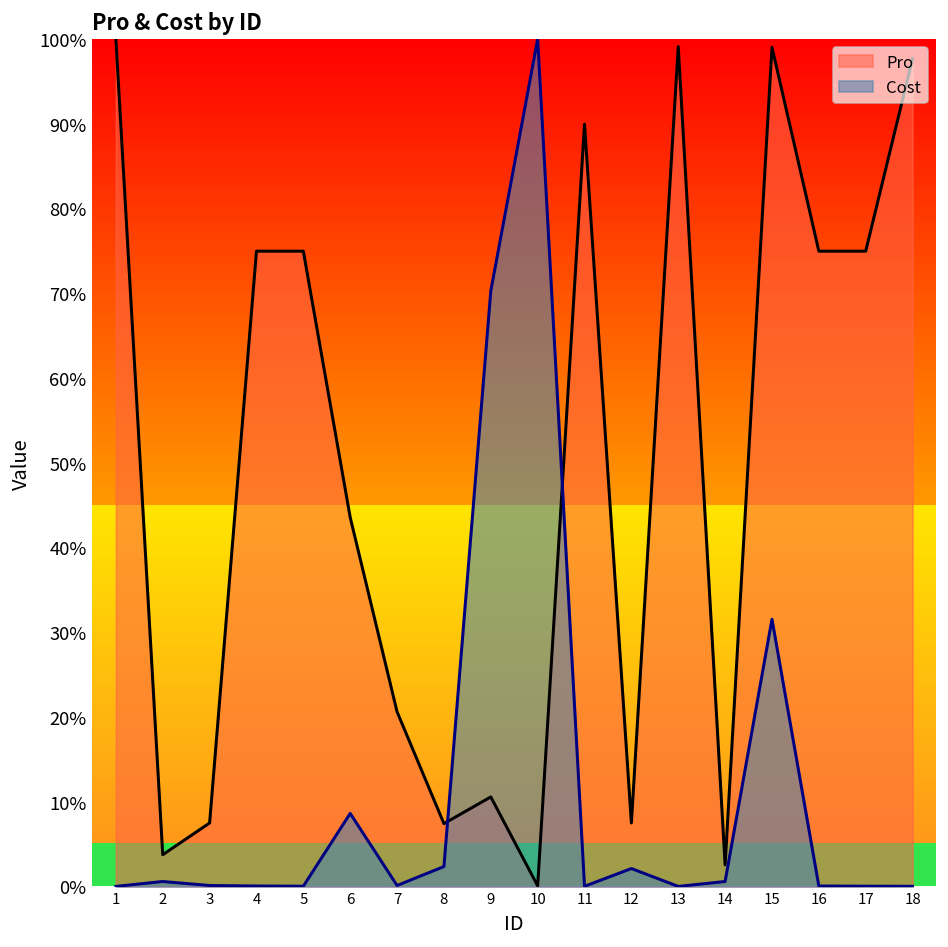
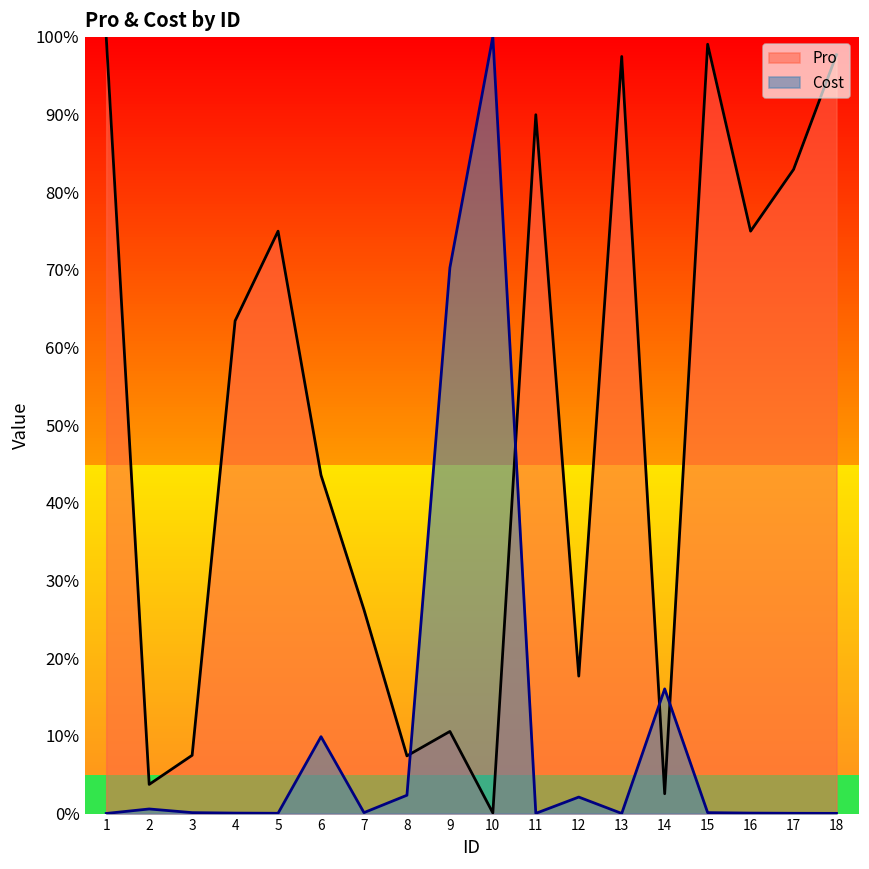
  {
    "Pro": {
      "1": "100%",
      "2": "4%",
      "3": "7%",
-     "4": "75%",
+     "4": "63%",
      "5": "75%",
      "6": "44%",
-     "7": "21%",
+     "7": "26%",
      "8": "7%",
      "9": "11%",
      "10": "0%",
      "11": "90%",
-     "12": "7%",
-     "13": "99%",
+     "12": "18%",
+     "13": "97%",
      "14": "3%",
      "15": "99%",
      "16": "75%",
-     "17": "75%"
+     "17": "83%"
    },
    "Cost": {
      "1": "0%",
      "2": "1%",
      "3": "0%",
      "4": "0%",
      "5": "0%",
-     "6": "9%",
+     "6": "10%",
      "7": "0%",
      "8": "2%",
      "9": "70%",
      "10": "100%",
      "11": "0%",
      "12": "2%",
      "13": "0%",
-     "14": "1%",
-     "15": "32%",
+     "14": "16%",
+     "15": "0%",
      "16": "0%",
      "17": "0%",
      "18": "0%"
    }
  }
